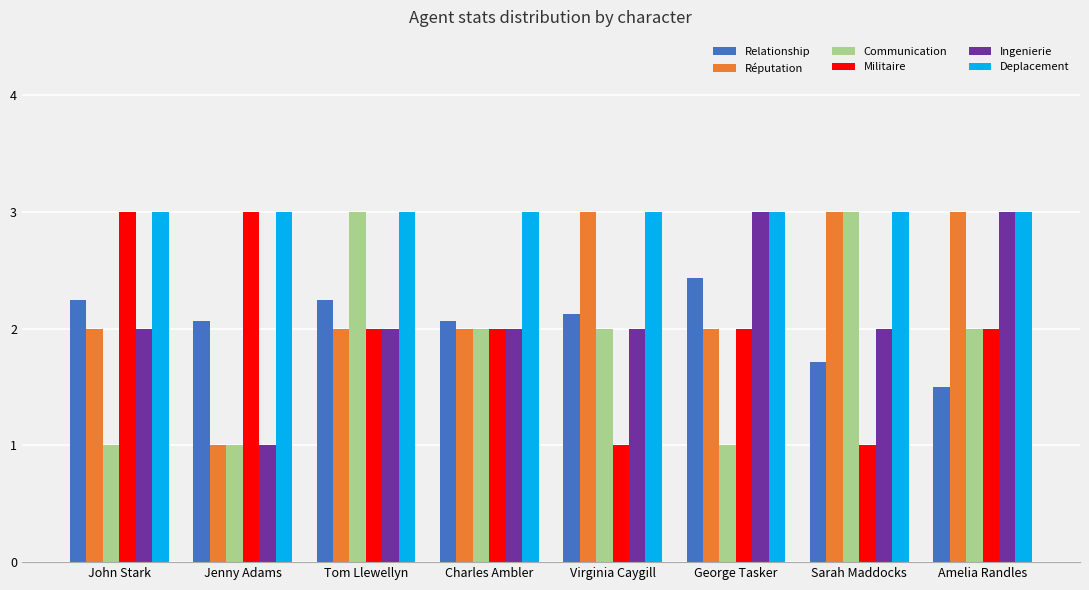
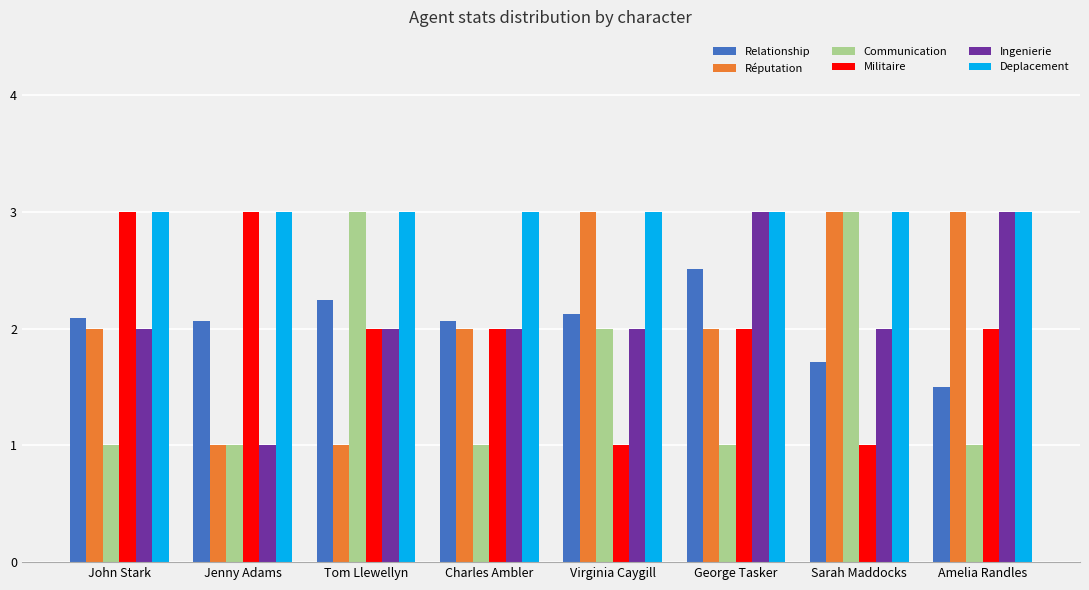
  {
    "Relationship": {
-     "John Stark": 2.25,
+     "John Stark": 2.09,
      "Jenny Adams": 2.06,
      "Tom Llewellyn": 2.25,
      "Charles Ambler": 2.06,
      "Virginia Caygill": 2.13,
-     "George Tasker": 2.44,
+     "George Tasker": 2.51,
      "Sarah Maddocks": 1.72,
      "Amelia Randles": 1.50
    },
    "Réputation": {
      "John Stark": 2,
      "Jenny Adams": 1,
-     "Tom Llewellyn": 2,
+     "Tom Llewellyn": 1,
      "Charles Ambler": 2,
      "Virginia Caygill": 3,
      "George Tasker": 2,
      "Sarah Maddocks": 3,
      "Amelia Randles": 3
    },
    "Communication": {
      "John Stark": 1,
      "Jenny Adams": 1,
      "Tom Llewellyn": 3,
-     "Charles Ambler": 2,
+     "Charles Ambler": 1,
      "Virginia Caygill": 2,
      "George Tasker": 1,
      "Sarah Maddocks": 3,
-     "Amelia Randles": 2
+     "Amelia Randles": 1
    },
    "Militaire": {
      "John Stark": 3.00,
      "Jenny Adams": 3.00,
      "Tom Llewellyn": 2.00,
      "Charles Ambler": 2.00,
      "Virginia Caygill": 1.00,
      "George Tasker": 2.00,
      "Sarah Maddocks": 1.00,
      "Amelia Randles": 2.00
    },
    "Ingenierie": {
      "John Stark": 2.00,
      "Jenny Adams": 1.00,
      "Tom Llewellyn": 2.00,
      "Charles Ambler": 2.00,
      "Virginia Caygill": 2.00,
      "George Tasker": 3.00,
      "Sarah Maddocks": 2.00,
      "Amelia Randles": 3.00
    },
    "Deplacement": {
      "John Stark": 3.00,
      "Jenny Adams": 3.00,
      "Tom Llewellyn": 3.00,
      "Charles Ambler": 3.00,
      "Virginia Caygill": 3.00,
      "George Tasker": 3.00,
      "Sarah Maddocks": 3.00,
      "Amelia Randles": 3.00
    }
  }
